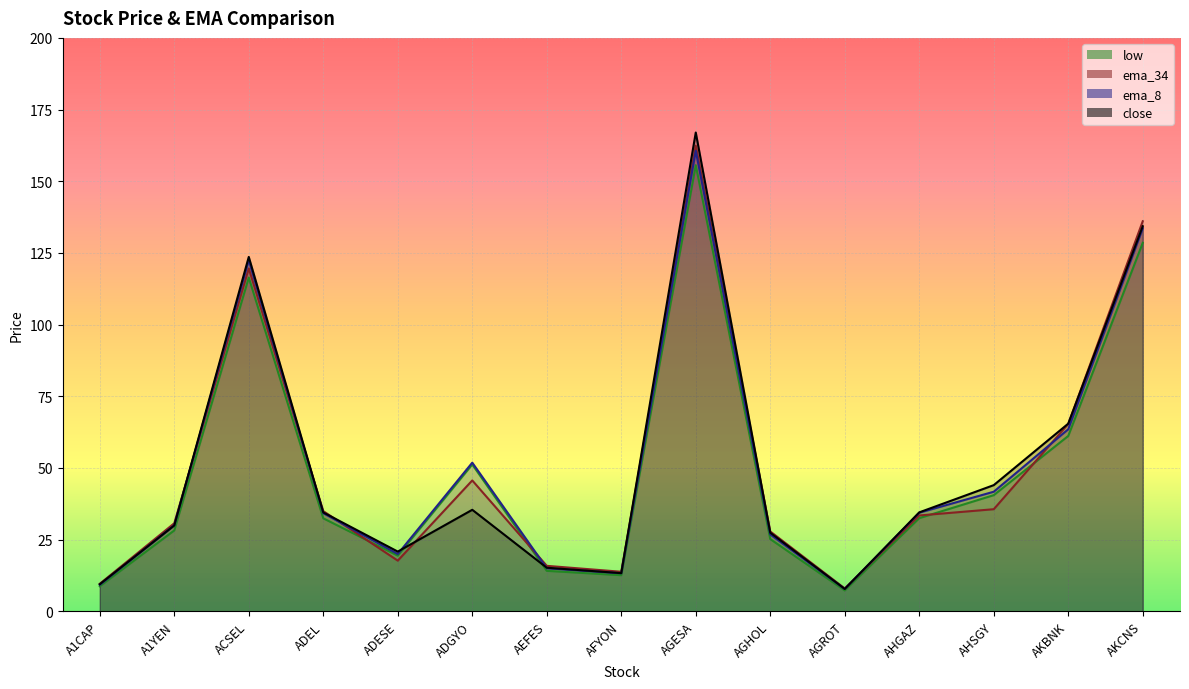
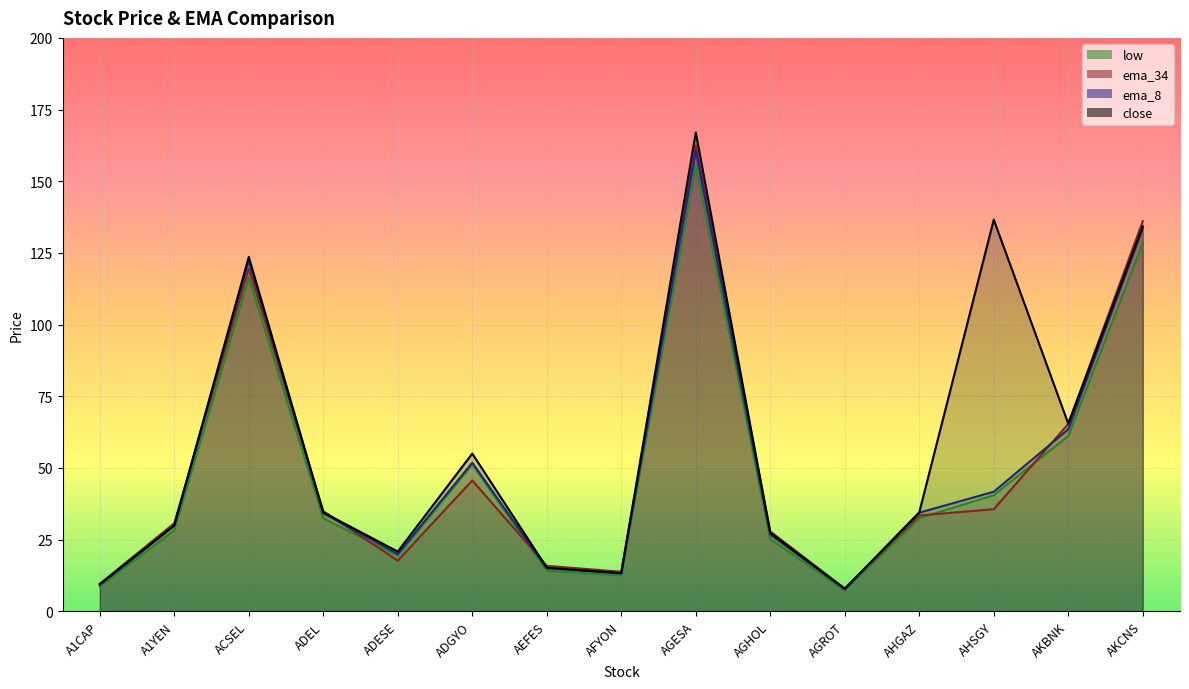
  {
    "close": {
      "ACSEL": 124,
-     "ADGYO": 35,
+     "ADGYO": 55,
      "AGESA": 167,
-     "AHSGY": 44
+     "AHSGY": 137
    }
  }
